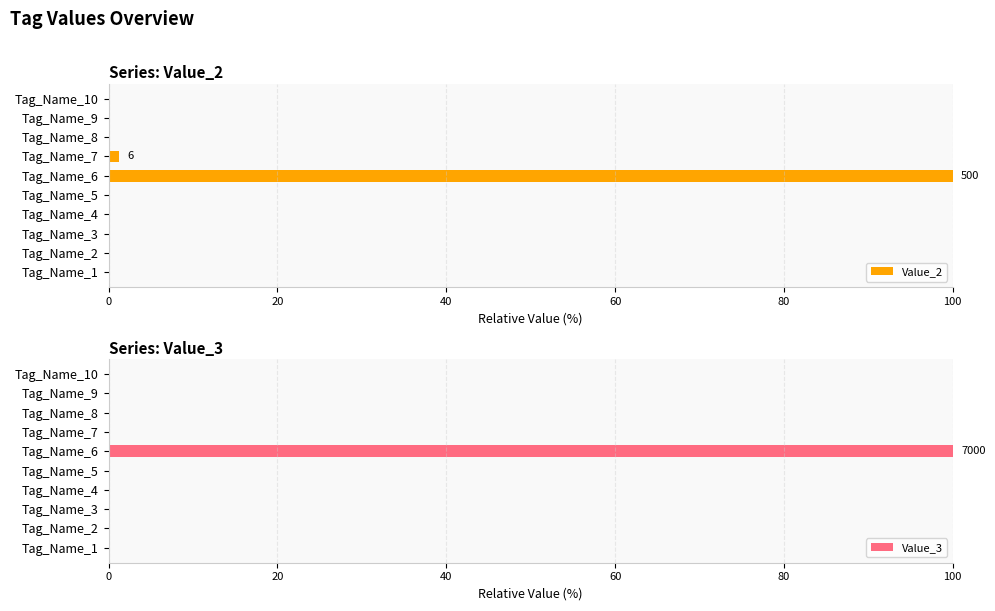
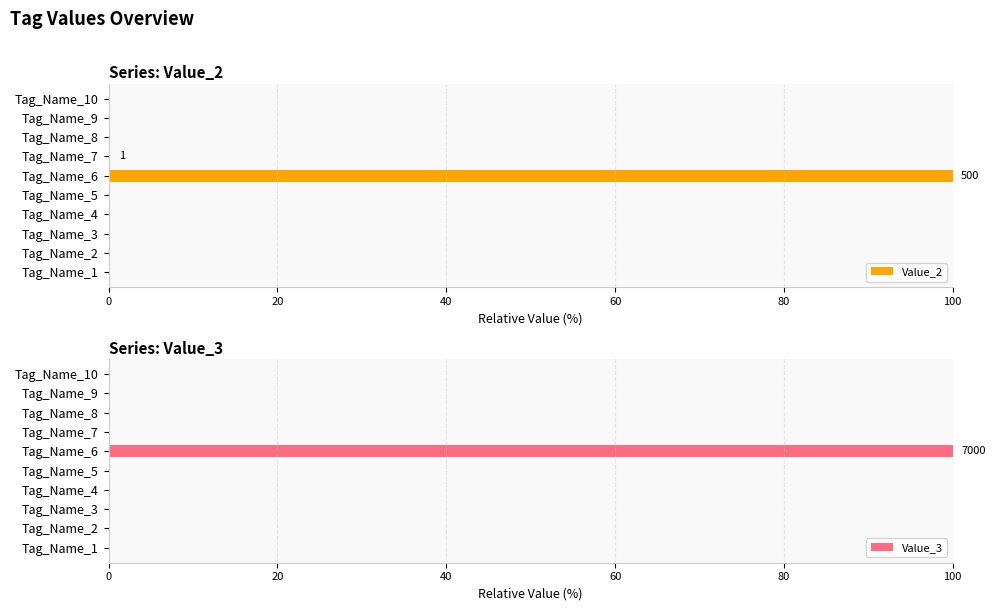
  {
    "Series: Value_2": {
-     "Tag_Name_7": 6
+     "Tag_Name_7": 1
    },
    "Series: Value_3": {
      "Tag_Name_10": 0,
      "Tag_Name_9": 0,
      "Tag_Name_8": 0,
      "Tag_Name_7": 0,
      "Tag_Name_5": 0,
      "Tag_Name_4": 0,
      "Tag_Name_3": 0,
      "Tag_Name_2": 0,
      "Tag_Name_1": 0
    }
  }
